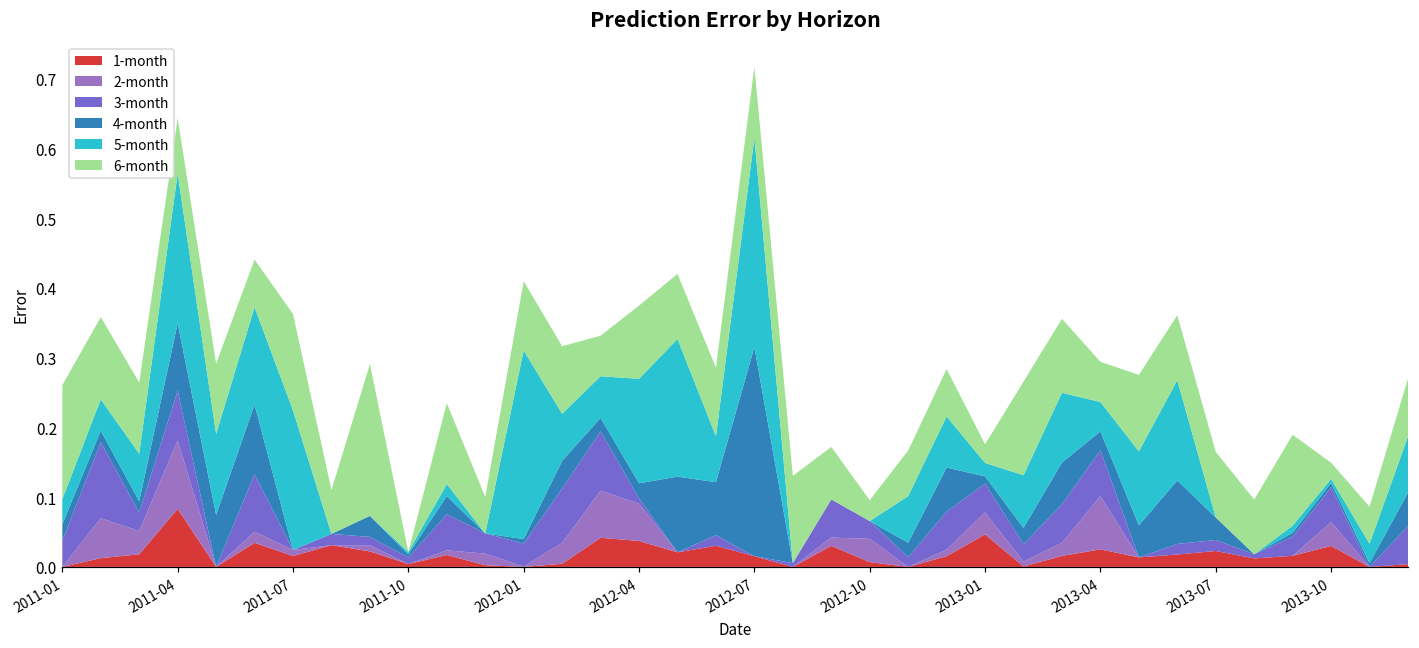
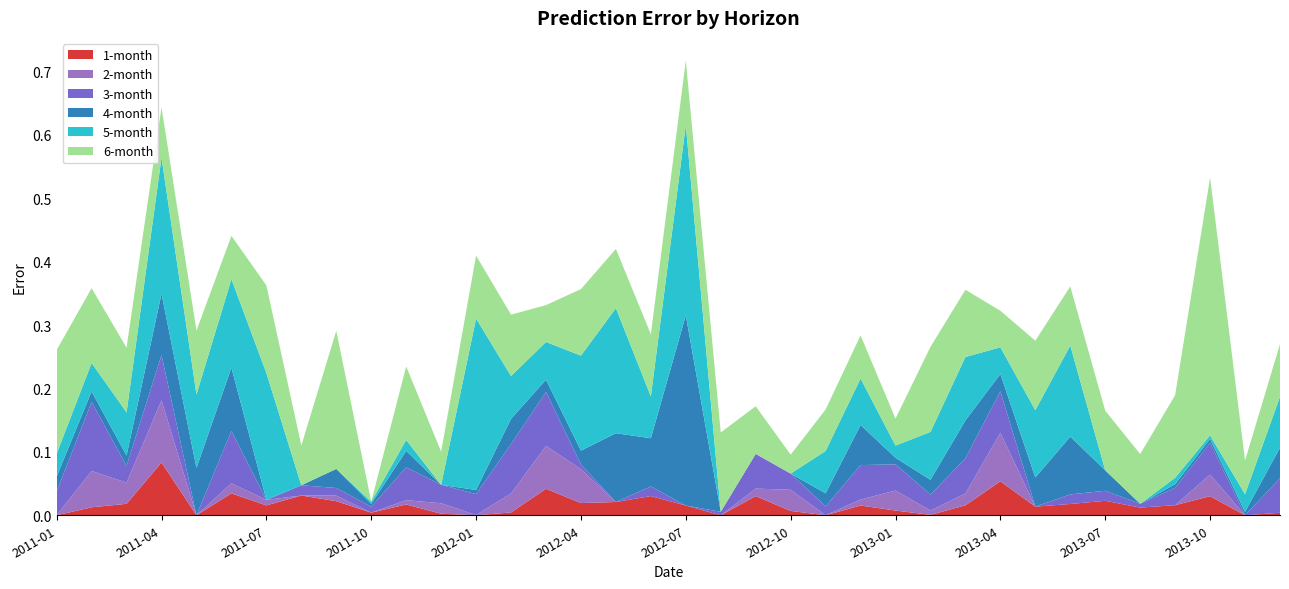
  {
    "1-month": {
      "2011-04": 0.08,
      "2011-07": 0.02,
-     "2012-04": 0.04,
+     "2012-04": 0.02,
      "2012-10": 0.01,
-     "2013-01": 0.05,
-     "2013-04": 0.03,
+     "2013-01": 0.01,
+     "2013-04": 0.05,
      "2013-10": 0.03
    },
    "4-month": {
      "2011-01": 0.02,
      "2011-04": 0.10,
      "2012-01": 0.01,
      "2012-04": 0.02,
      "2012-07": 0.30,
      "2013-01": 0.01,
      "2013-04": 0.03,
      "2013-10": 0.01
    },
    "5-month": {
      "2011-01": 0.04,
      "2011-04": 0.21,
      "2011-07": 0.20,
      "2012-01": 0.27,
      "2012-04": 0.15,
      "2012-07": 0.30,
      "2013-01": 0.02,
      "2013-04": 0.04,
      "2013-10": 0.01
    },
    "6-month": {
      "2011-01": 0.16,
      "2011-04": 0.08,
      "2011-07": 0.14,
      "2012-01": 0.10,
      "2012-04": 0.11,
      "2012-07": 0.10,
      "2012-10": 0.03,
-     "2013-01": 0.03,
+     "2013-01": 0.04,
      "2013-04": 0.06,
      "2013-07": 0.09,
-     "2013-10": 0.02
+     "2013-10": 0.41
    }
  }
